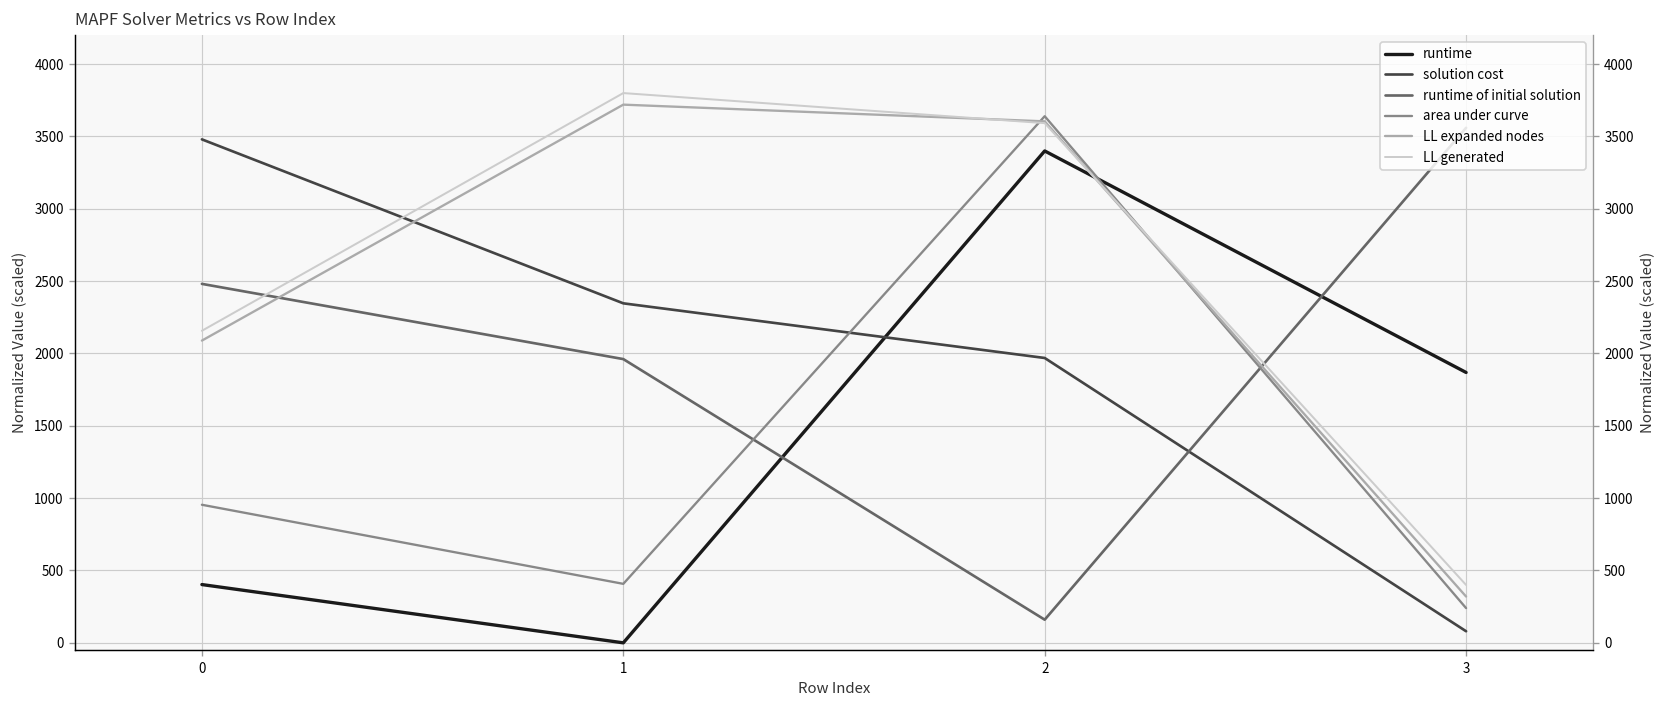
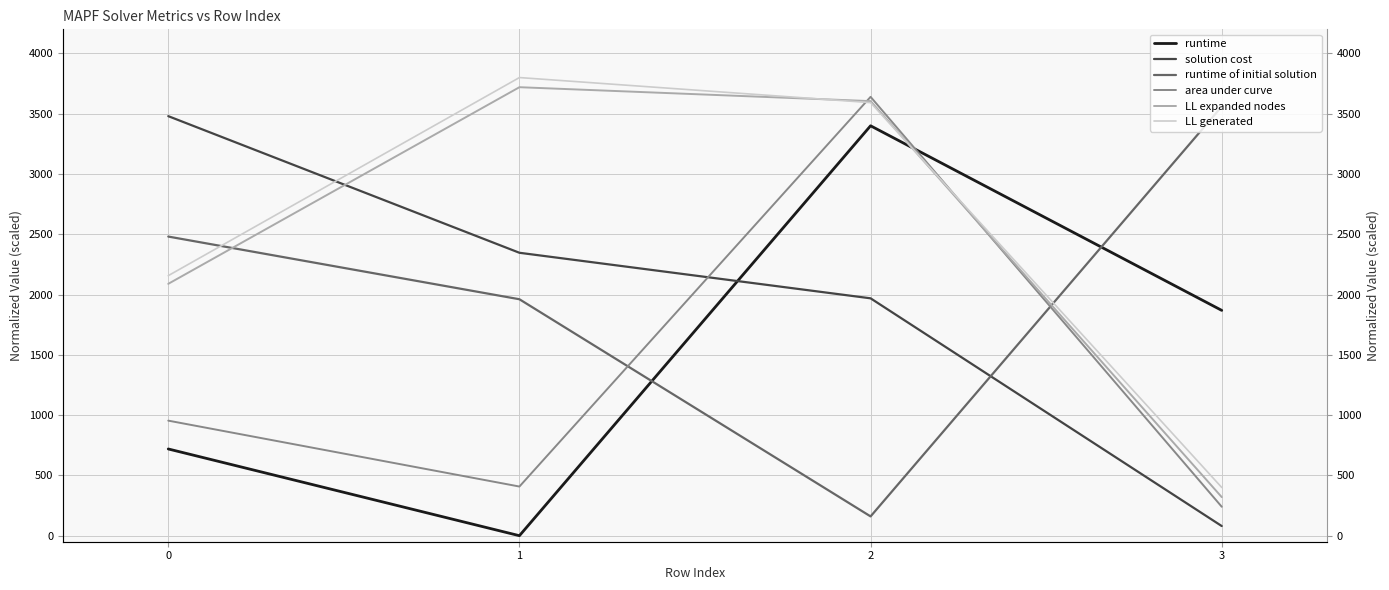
  {
    "runtime": {
-     "0": 400,
+     "0": 720,
      "1": 0,
      "2": 3400,
      "3": 1870
    }
  }
